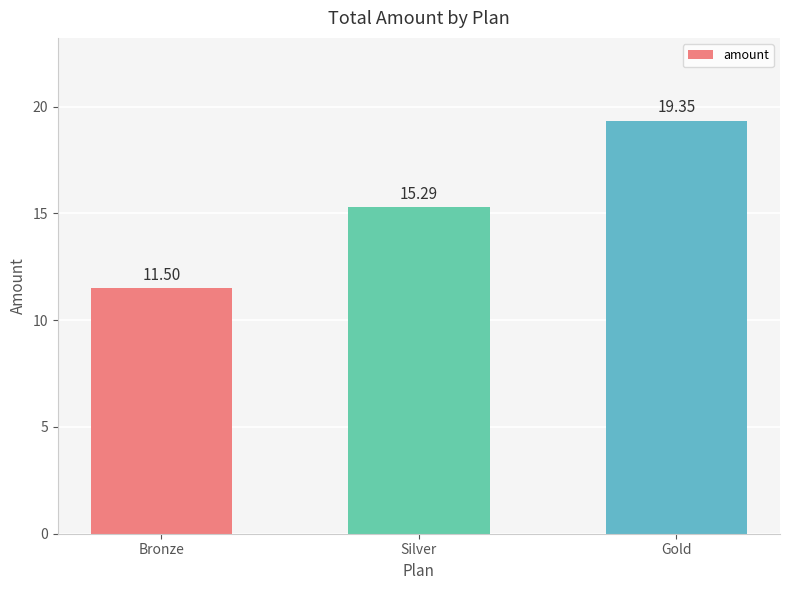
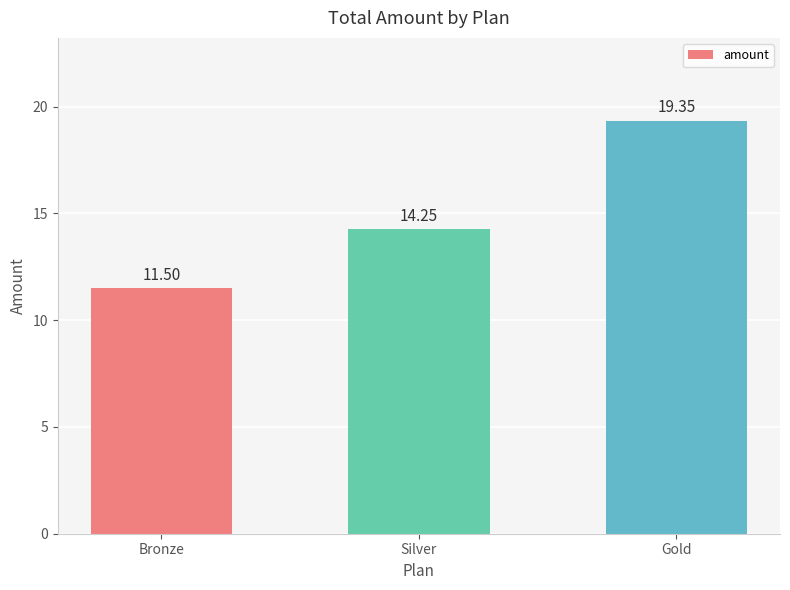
  {
    "Bronze": 11.50,
-   "Silver": 15.29,
+   "Silver": 14.25,
    "Gold": 19.35
  }
